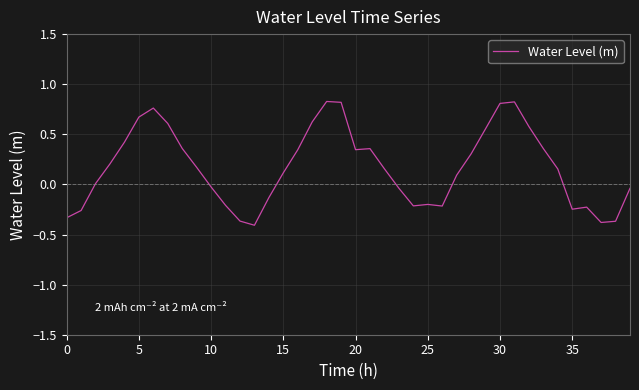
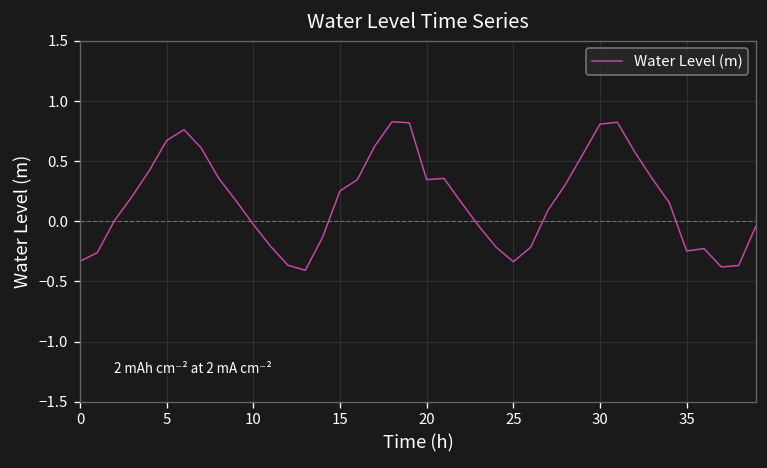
  {
    "0": -0.33,
    "5": 0.67,
    "10": -0.03,
-   "15": 0.12,
+   "15": 0.25,
    "20": 0.35,
-   "25": -0.20,
+   "25": -0.34,
    "30": 0.81,
    "35": -0.25
  }
